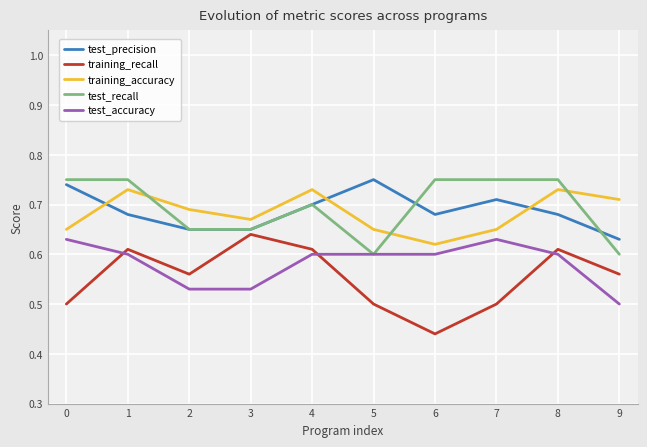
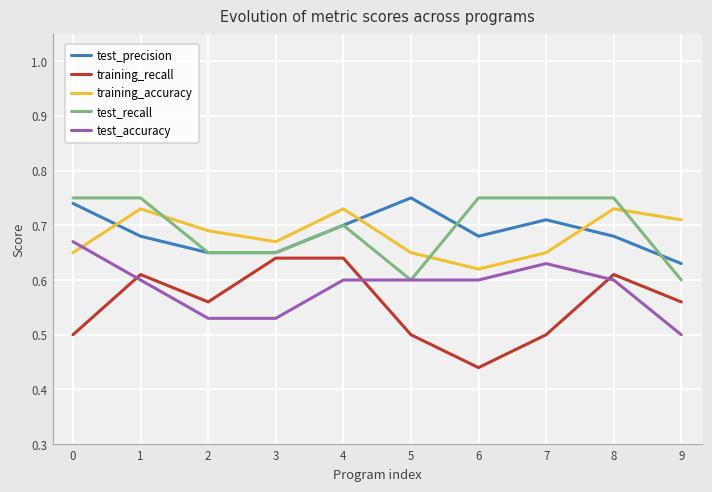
  {
    "test_precision": {
      "0": 0.74,
      "1": 0.68,
      "5": 0.75,
      "6": 0.68,
      "7": 0.71,
      "8": 0.68,
      "9": 0.63
    },
    "training_recall": {
      "0": 0.50,
      "1": 0.61,
      "2": 0.56,
      "3": 0.64,
-     "4": 0.61,
+     "4": 0.64,
      "5": 0.50,
      "6": 0.44,
      "7": 0.50,
      "8": 0.61,
      "9": 0.56
    },
    "training_accuracy": {
      "0": 0.65,
      "1": 0.73,
      "2": 0.69,
      "3": 0.67,
      "4": 0.73,
      "5": 0.65,
      "6": 0.62,
      "7": 0.65,
      "8": 0.73,
      "9": 0.71
    },
    "test_recall": {
      "0": 0.75,
      "1": 0.75,
      "6": 0.75,
      "7": 0.75,
      "8": 0.75,
      "9": 0.60
    },
    "test_accuracy": {
-     "0": 0.63,
+     "0": 0.67,
      "1": 0.60,
      "2": 0.53,
      "3": 0.53,
      "4": 0.60,
      "6": 0.60,
      "7": 0.63,
      "8": 0.60,
      "9": 0.50
    }
  }
